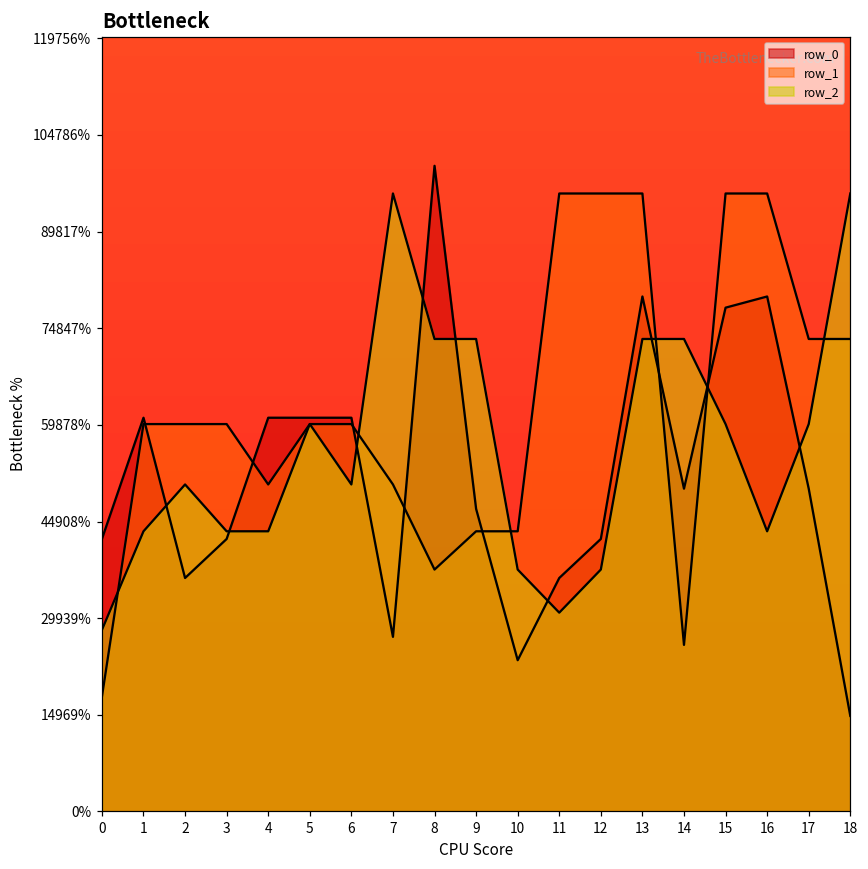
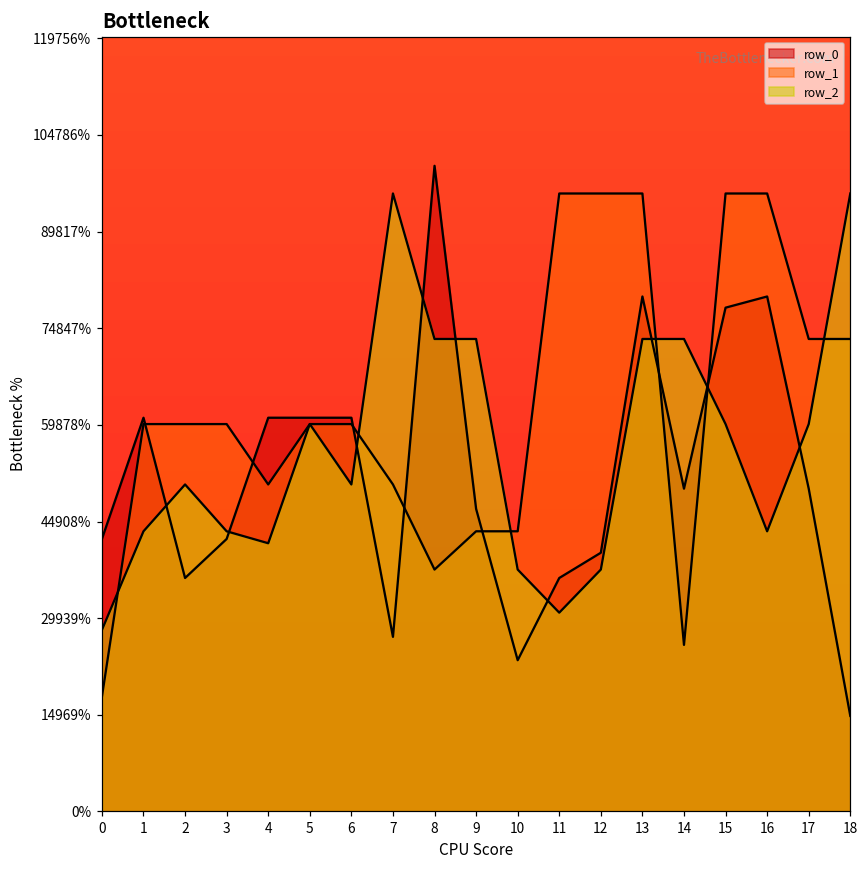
  {
    "row_0": {
      "0": "42000%",
      "1": "61000%",
      "2": "36000%",
      "3": "42000%",
      "4": "61000%",
      "5": "61000%",
      "6": "61000%",
      "7": "27000%",
      "8": "100000%",
      "9": "47000%",
      "10": "23000%",
      "11": "36000%",
-     "12": "42000%",
+     "12": "40000%",
      "13": "80000%",
      "14": "50000%",
      "15": "78000%",
      "16": "80000%",
      "17": "50000%",
      "18": "15000%"
    },
    "row_1": {
      "0": "18000%",
      "1": "60000%",
      "2": "60000%",
      "3": "60000%",
      "4": "51000%",
      "6": "60000%",
      "7": "51000%",
      "8": "37000%",
      "9": "43000%",
      "10": "43000%",
      "11": "96000%",
      "12": "96000%",
      "13": "96000%",
      "14": "26000%",
      "15": "96000%",
      "16": "96000%",
      "17": "73000%",
      "18": "73000%"
    },
    "row_2": {
      "0": "28000%",
      "1": "43000%",
      "2": "51000%",
      "3": "43000%",
-     "4": "43000%",
+     "4": "42000%",
      "6": "51000%",
      "7": "96000%",
      "8": "73000%",
      "9": "73000%",
      "10": "37000%",
      "11": "31000%",
      "12": "37000%",
      "13": "73000%",
      "14": "73000%",
      "15": "60000%",
      "16": "43000%",
      "17": "60000%",
      "18": "96000%"
    }
  }
